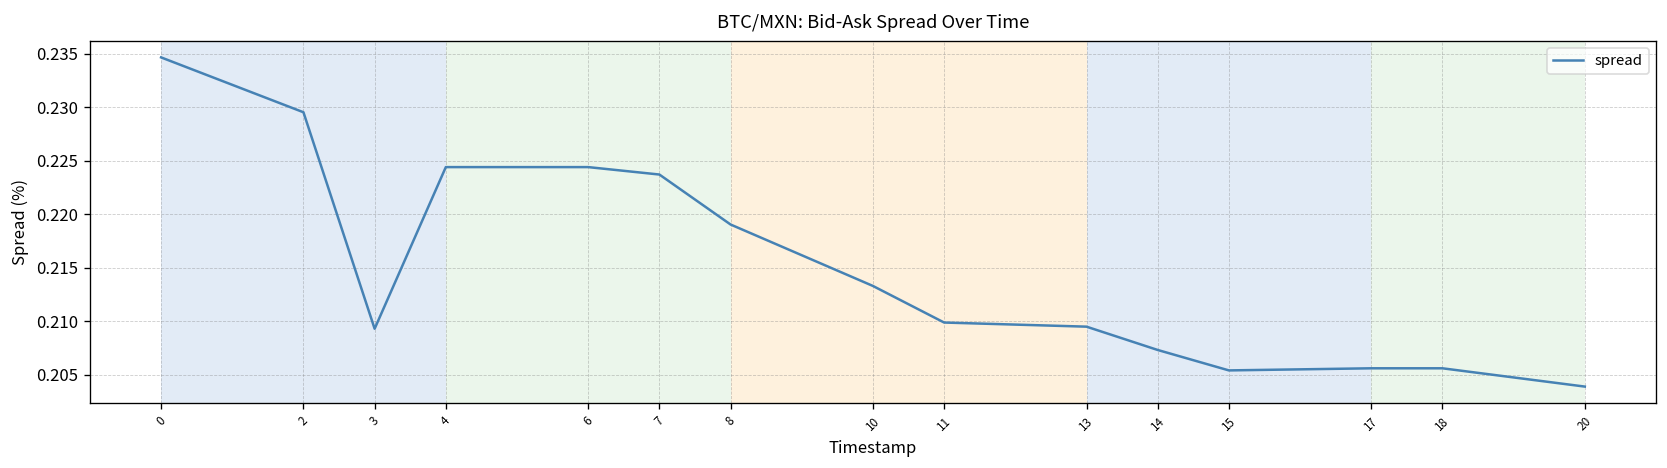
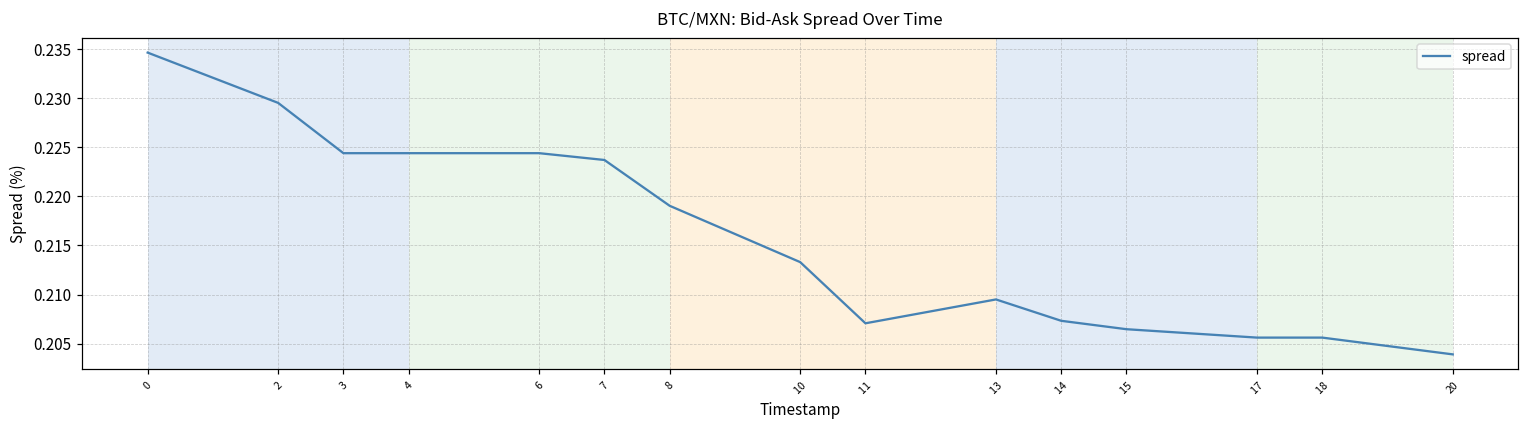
  {
    "0": 0.235,
    "2": 0.230,
-   "3": 0.209,
+   "3": 0.224,
    "4": 0.224,
    "6": 0.224,
    "7": 0.224,
    "8": 0.219,
    "10": 0.213,
-   "11": 0.210,
+   "11": 0.207,
    "13": 0.209,
    "14": 0.207,
-   "15": 0.205,
+   "15": 0.206,
    "17": 0.206,
    "18": 0.206,
    "20": 0.204
  }
